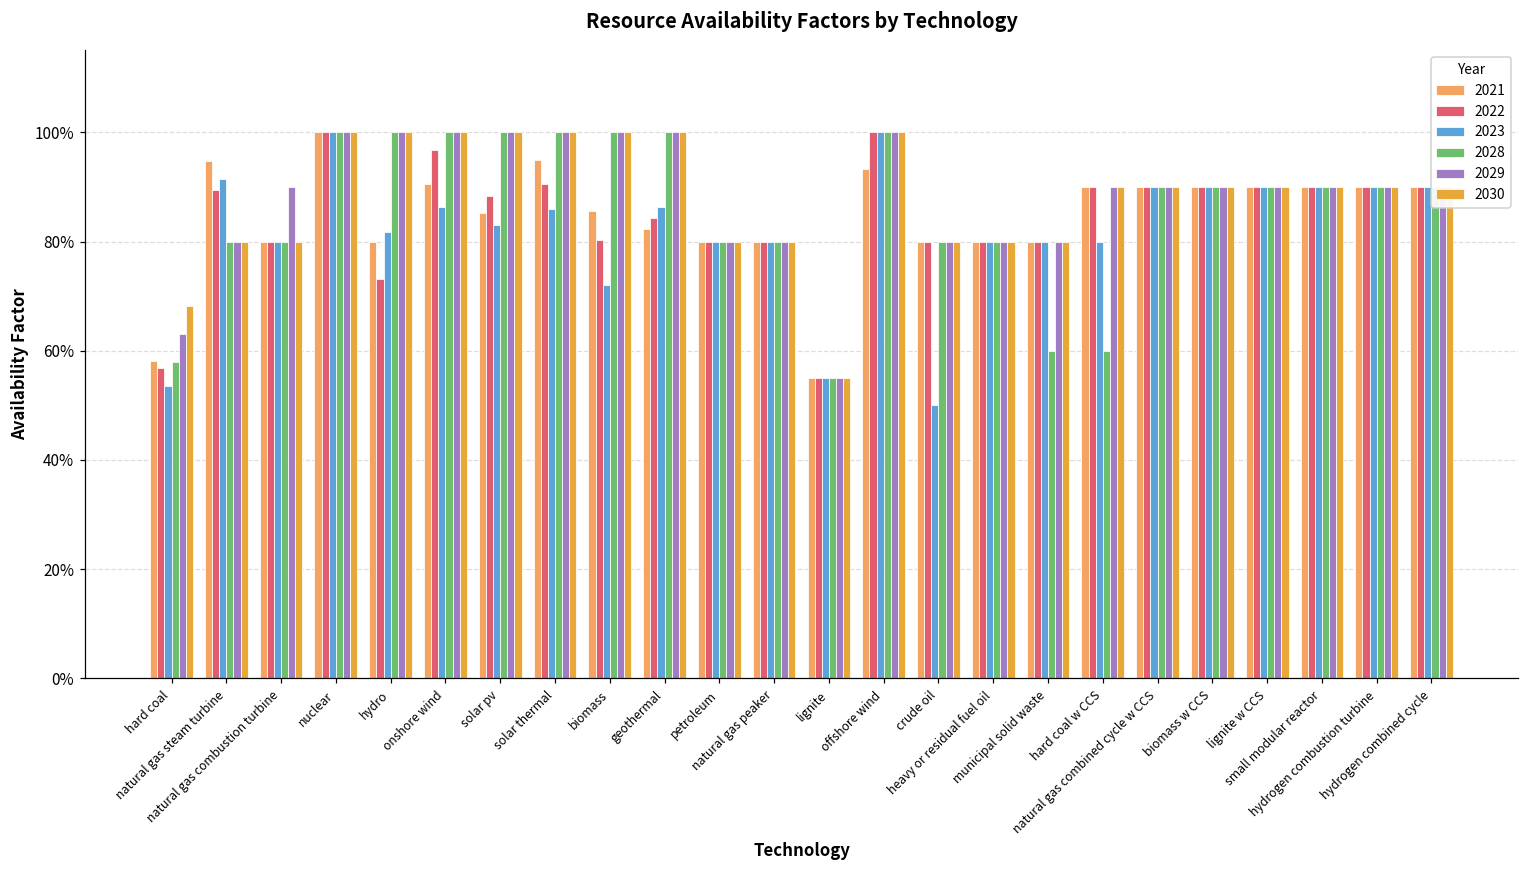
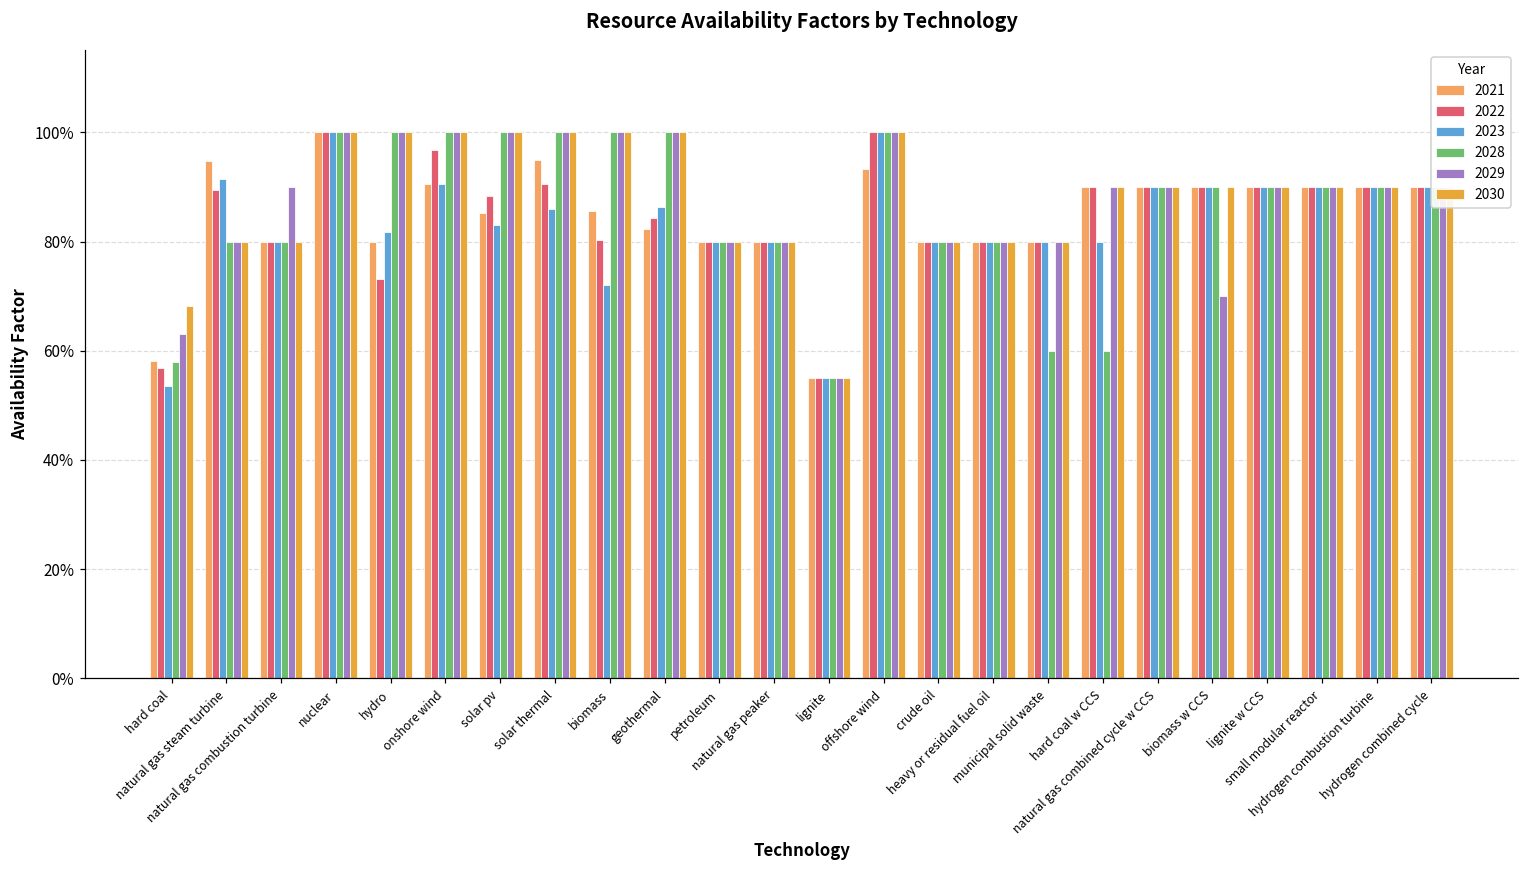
  {
    "2022": {
      "hard coal": "57%",
      "natural gas steam turbine": "89%",
      "natural gas combustion turbine": "80%",
      "nuclear": "100%",
      "hydro": "73%",
      "onshore wind": "97%",
      "solar pv": "88%",
      "solar thermal": "91%",
      "biomass": "80%",
      "geothermal": "84%",
      "petroleum": "80%",
      "natural gas peaker": "80%",
      "lignite": "55%",
      "offshore wind": "100%",
      "crude oil": "80%",
      "heavy or residual fuel oil": "80%",
      "municipal solid waste": "80%",
      "hard coal w CCS": "90%",
      "natural gas combined cycle w CCS": "90%",
      "biomass w CCS": "90%",
      "lignite w CCS": "90%",
      "small modular reactor": "90%",
      "hydrogen combustion turbine": "90%",
      "hydrogen combined cycle": "90%"
    },
    "2023": {
      "hard coal": "54%",
      "natural gas steam turbine": "91%",
      "natural gas combustion turbine": "80%",
      "nuclear": "100%",
      "hydro": "82%",
-     "onshore wind": "86%",
+     "onshore wind": "90%",
      "solar pv": "83%",
      "solar thermal": "86%",
      "biomass": "72%",
      "geothermal": "86%",
      "petroleum": "80%",
      "natural gas peaker": "80%",
      "lignite": "55%",
      "offshore wind": "100%",
-     "crude oil": "50%",
+     "crude oil": "80%",
      "heavy or residual fuel oil": "80%",
      "municipal solid waste": "80%",
      "hard coal w CCS": "80%",
      "natural gas combined cycle w CCS": "90%",
      "biomass w CCS": "90%",
      "lignite w CCS": "90%",
      "small modular reactor": "90%",
      "hydrogen combustion turbine": "90%",
      "hydrogen combined cycle": "90%"
    },
    "2028": {
      "hard coal": "58%",
      "natural gas steam turbine": "80%",
      "natural gas combustion turbine": "80%",
      "nuclear": "100%",
      "hydro": "100%",
      "onshore wind": "100%",
      "solar pv": "100%",
      "solar thermal": "100%",
      "biomass": "100%",
      "geothermal": "100%",
      "petroleum": "80%",
      "natural gas peaker": "80%",
      "lignite": "55%",
      "offshore wind": "100%",
      "crude oil": "80%",
      "heavy or residual fuel oil": "80%",
      "municipal solid waste": "60%",
      "hard coal w CCS": "60%",
      "natural gas combined cycle w CCS": "90%",
      "biomass w CCS": "90%",
      "lignite w CCS": "90%",
      "small modular reactor": "90%",
      "hydrogen combustion turbine": "90%"
    },
    "2029": {
      "hard coal": "63%",
      "natural gas steam turbine": "80%",
      "natural gas combustion turbine": "90%",
      "nuclear": "100%",
      "hydro": "100%",
      "onshore wind": "100%",
      "solar pv": "100%",
      "solar thermal": "100%",
      "biomass": "100%",
      "geothermal": "100%",
      "petroleum": "80%",
      "natural gas peaker": "80%",
      "lignite": "55%",
      "offshore wind": "100%",
      "crude oil": "80%",
      "heavy or residual fuel oil": "80%",
      "municipal solid waste": "80%",
      "hard coal w CCS": "90%",
      "natural gas combined cycle w CCS": "90%",
-     "biomass w CCS": "90%",
+     "biomass w CCS": "70%",
      "lignite w CCS": "90%",
      "small modular reactor": "90%",
      "hydrogen combustion turbine": "90%"
    }
  }
